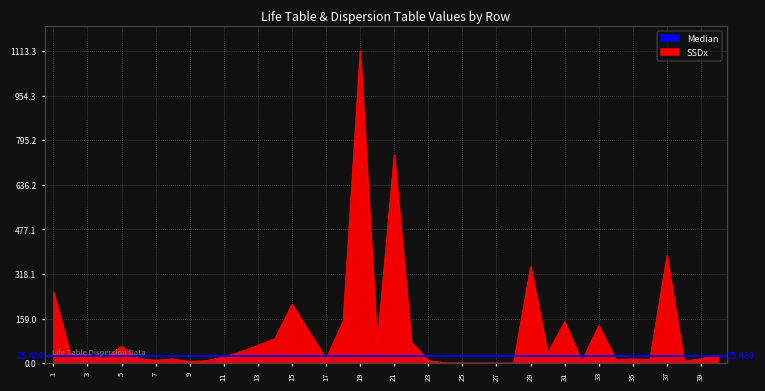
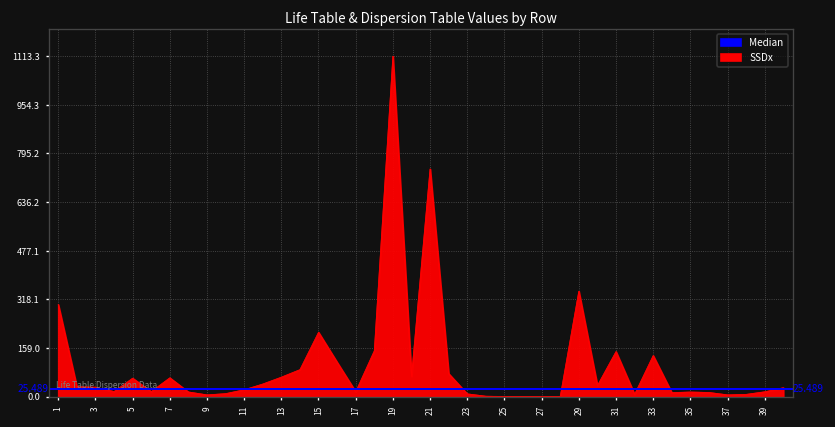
  {
-   "1": 250,
+   "1": 300,
    "3": 30,
    "5": 60,
-   "7": 10,
+   "7": 60,
    "9": 10,
    "11": 20,
    "13": 60,
    "15": 210,
    "17": 20,
    "19": 1110,
    "21": 740,
    "23": 10,
    "25": 0,
    "27": 0,
    "29": 340,
    "31": 150,
    "33": 130,
    "35": 10,
-   "37": 380,
+   "37": 10,
    "39": 20
  }
